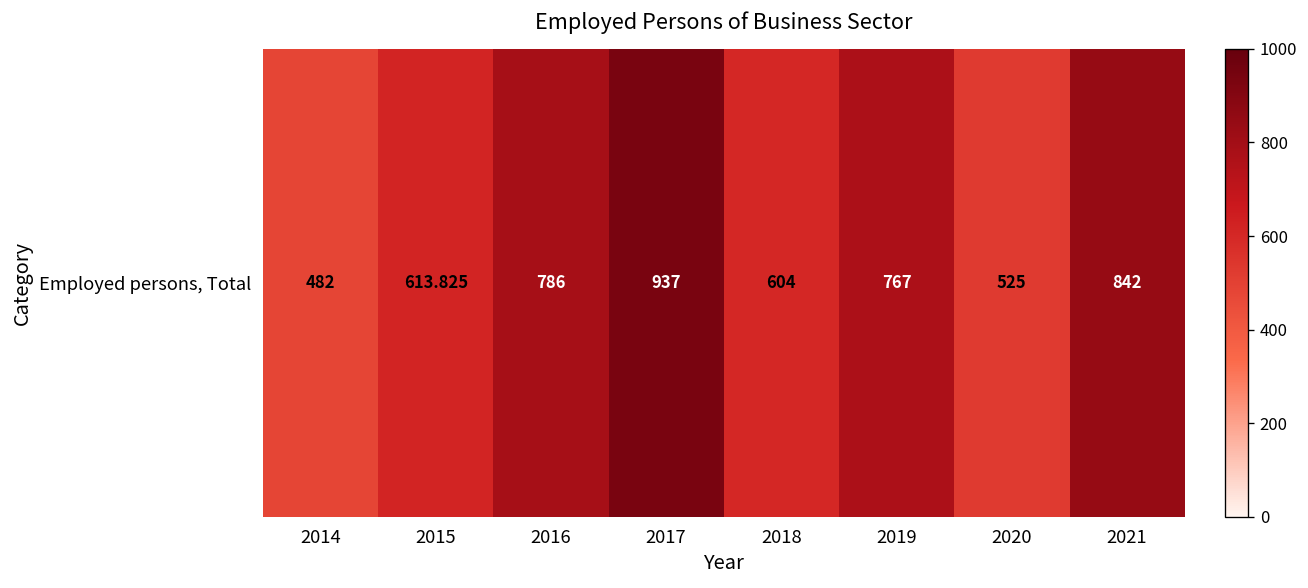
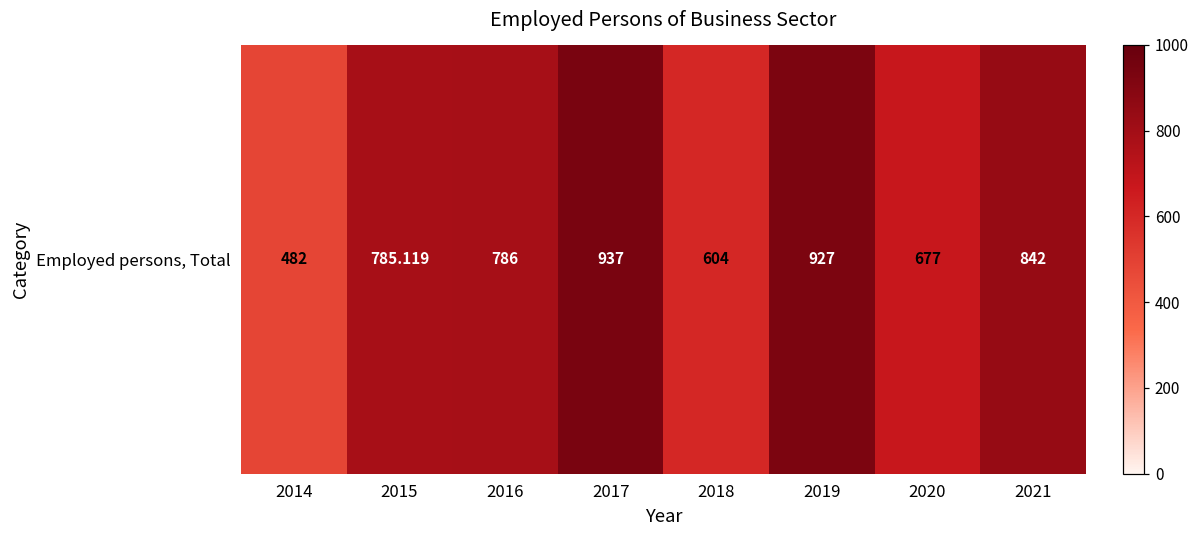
  {
    "Employed persons, Total": {
      "2014": 482,
-     "2015": 613.825,
+     "2015": 785.119,
      "2016": 786,
      "2017": 937,
      "2018": 604,
-     "2019": 767,
-     "2020": 525,
+     "2019": 927,
+     "2020": 677,
      "2021": 842
    }
  }
